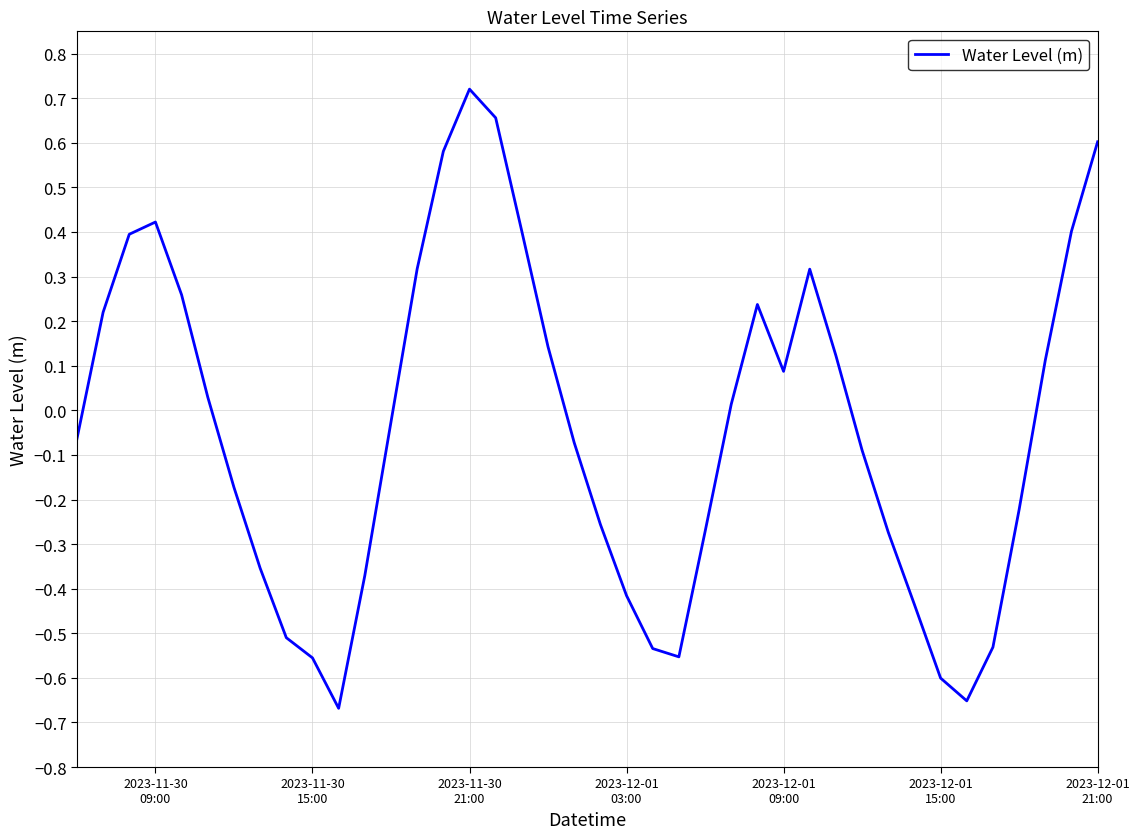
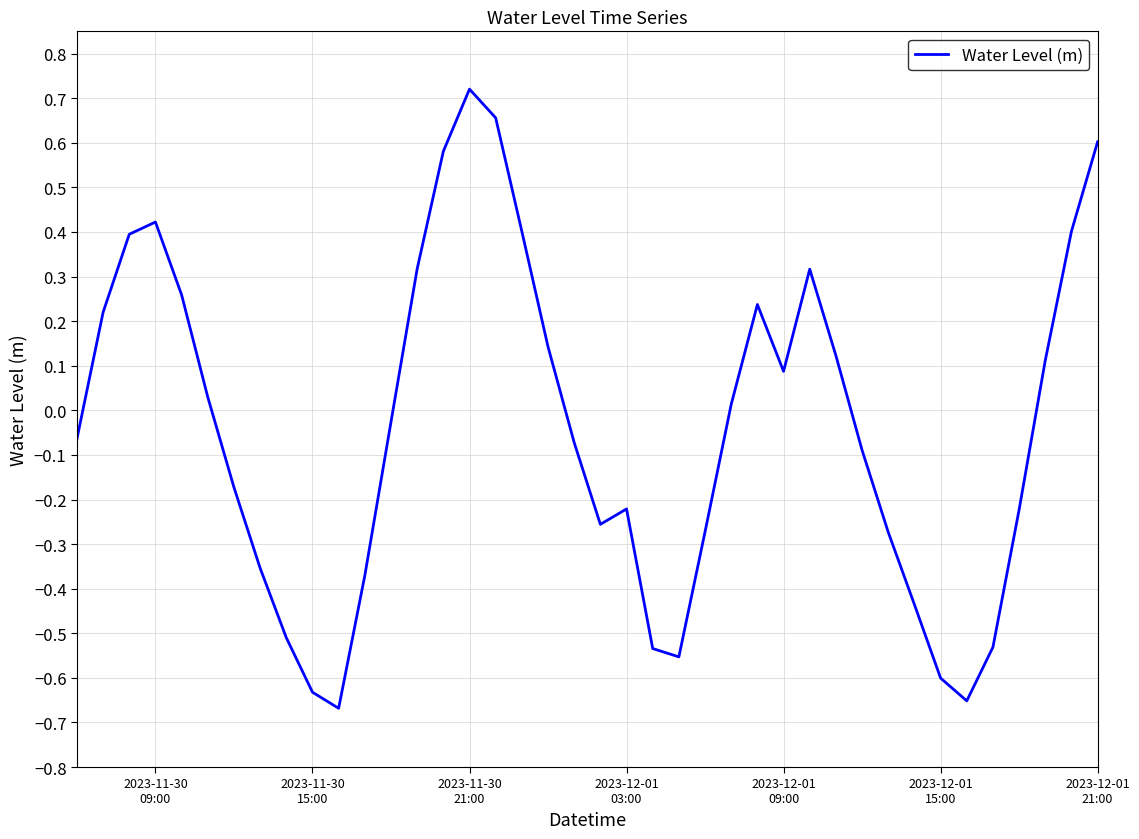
  {
    "2023-11-30 09:00": 0.42,
-   "2023-11-30 15:00": -0.56,
+   "2023-11-30 15:00": -0.63,
    "2023-11-30 21:00": 0.72,
-   "2023-12-01 03:00": -0.42,
+   "2023-12-01 03:00": -0.22,
    "2023-12-01 09:00": 0.09,
    "2023-12-01 15:00": -0.60,
    "2023-12-01 21:00": 0.60
  }
